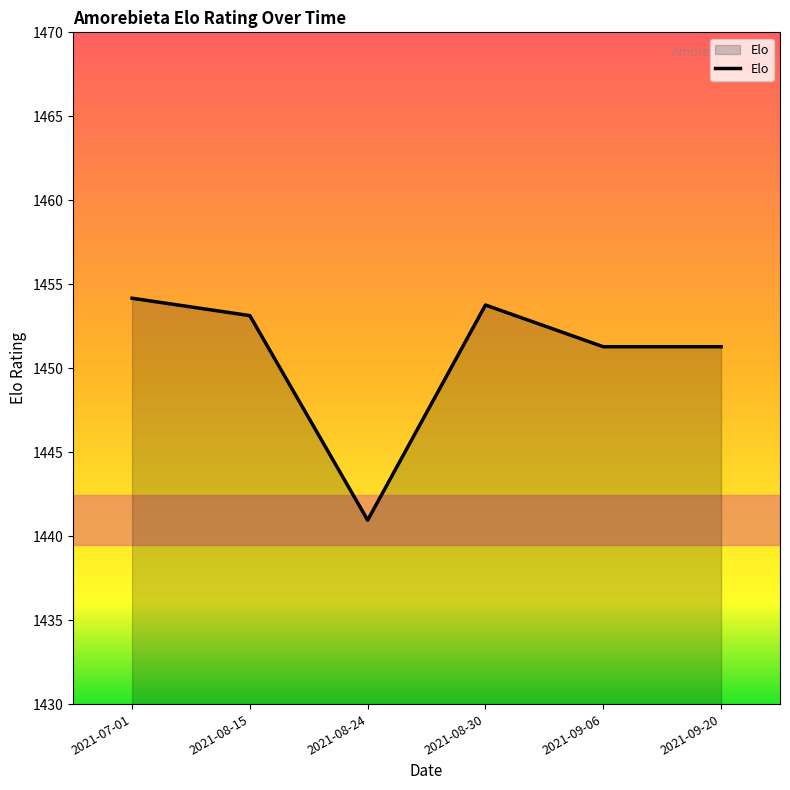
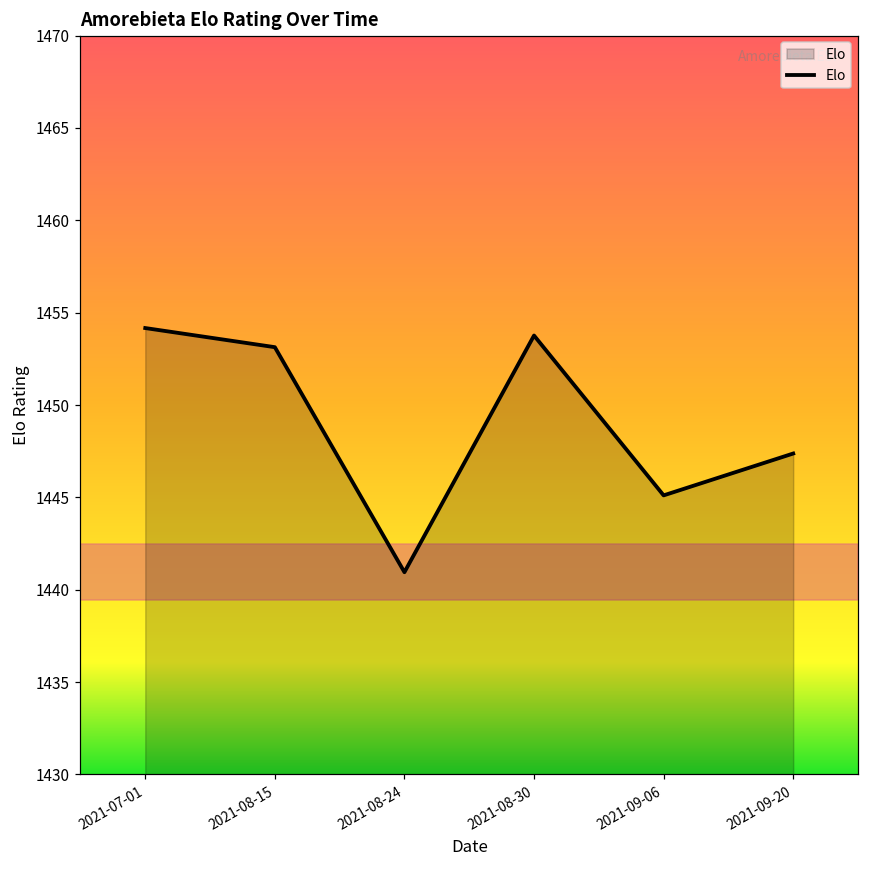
  {
    "2021-07-01": 1454.2,
    "2021-08-15": 1453.1,
    "2021-08-30": 1453.8,
-   "2021-09-06": 1451.3,
-   "2021-09-20": 1451.3
+   "2021-09-06": 1445.1,
+   "2021-09-20": 1447.4
  }
